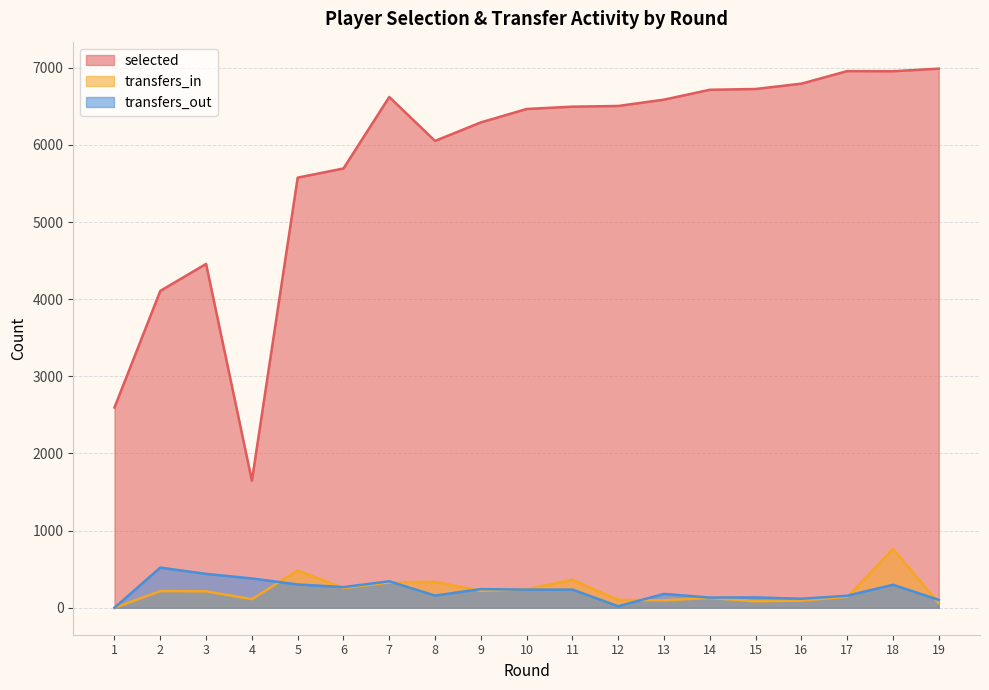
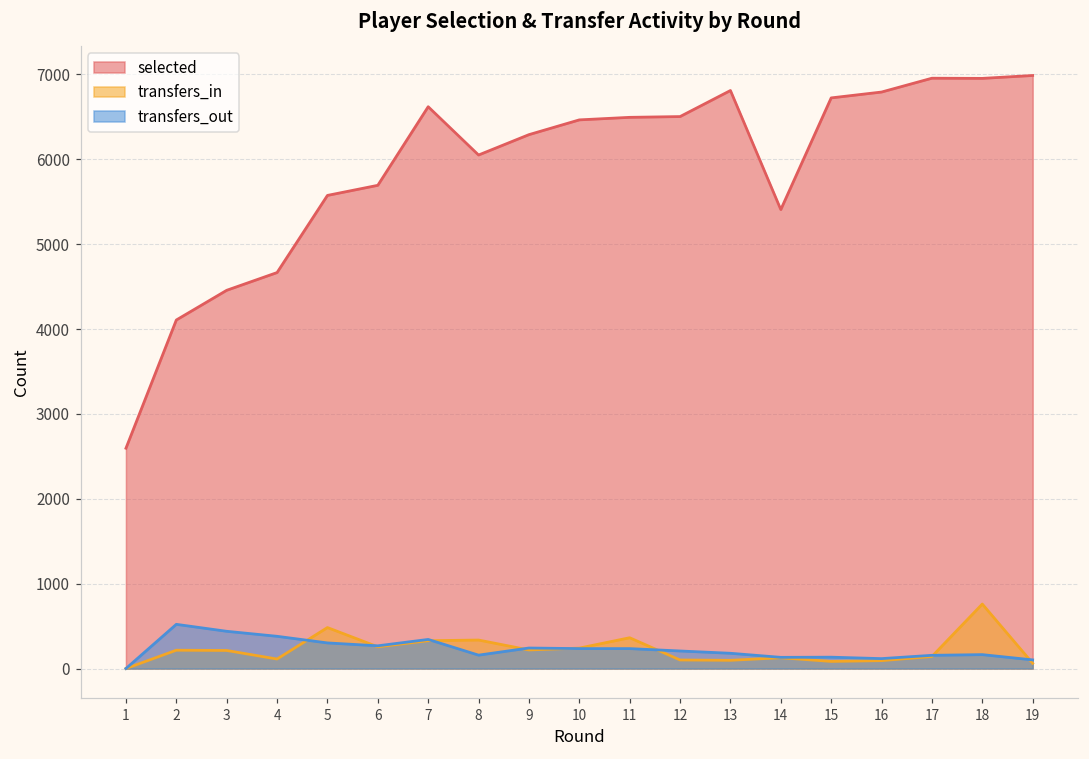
  {
    "selected": {
      "1": 2600,
      "2": 4100,
      "3": 4500,
-     "4": 1600,
+     "4": 4700,
      "5": 5600,
      "6": 5700,
      "7": 6600,
      "8": 6100,
      "9": 6300,
      "10": 6500,
      "11": 6500,
      "12": 6500,
-     "13": 6600,
-     "14": 6700,
+     "13": 6800,
+     "14": 5400,
      "15": 6700,
      "16": 6800,
      "17": 7000,
      "18": 7000,
      "19": 7000
    },
    "transfers_in": {
      "2": 200,
      "3": 200,
      "4": 100,
      "5": 500,
      "8": 300,
      "11": 400,
      "12": 100,
      "13": 100,
      "15": 100,
      "18": 800,
      "19": 100
    },
    "transfers_out": {
      "2": 500,
      "3": 400,
      "4": 400,
      "5": 300,
      "8": 200,
      "11": 200,
-     "12": 0,
+     "12": 200,
      "13": 200,
      "15": 100,
-     "18": 300,
+     "18": 200,
      "19": 100
    }
  }
